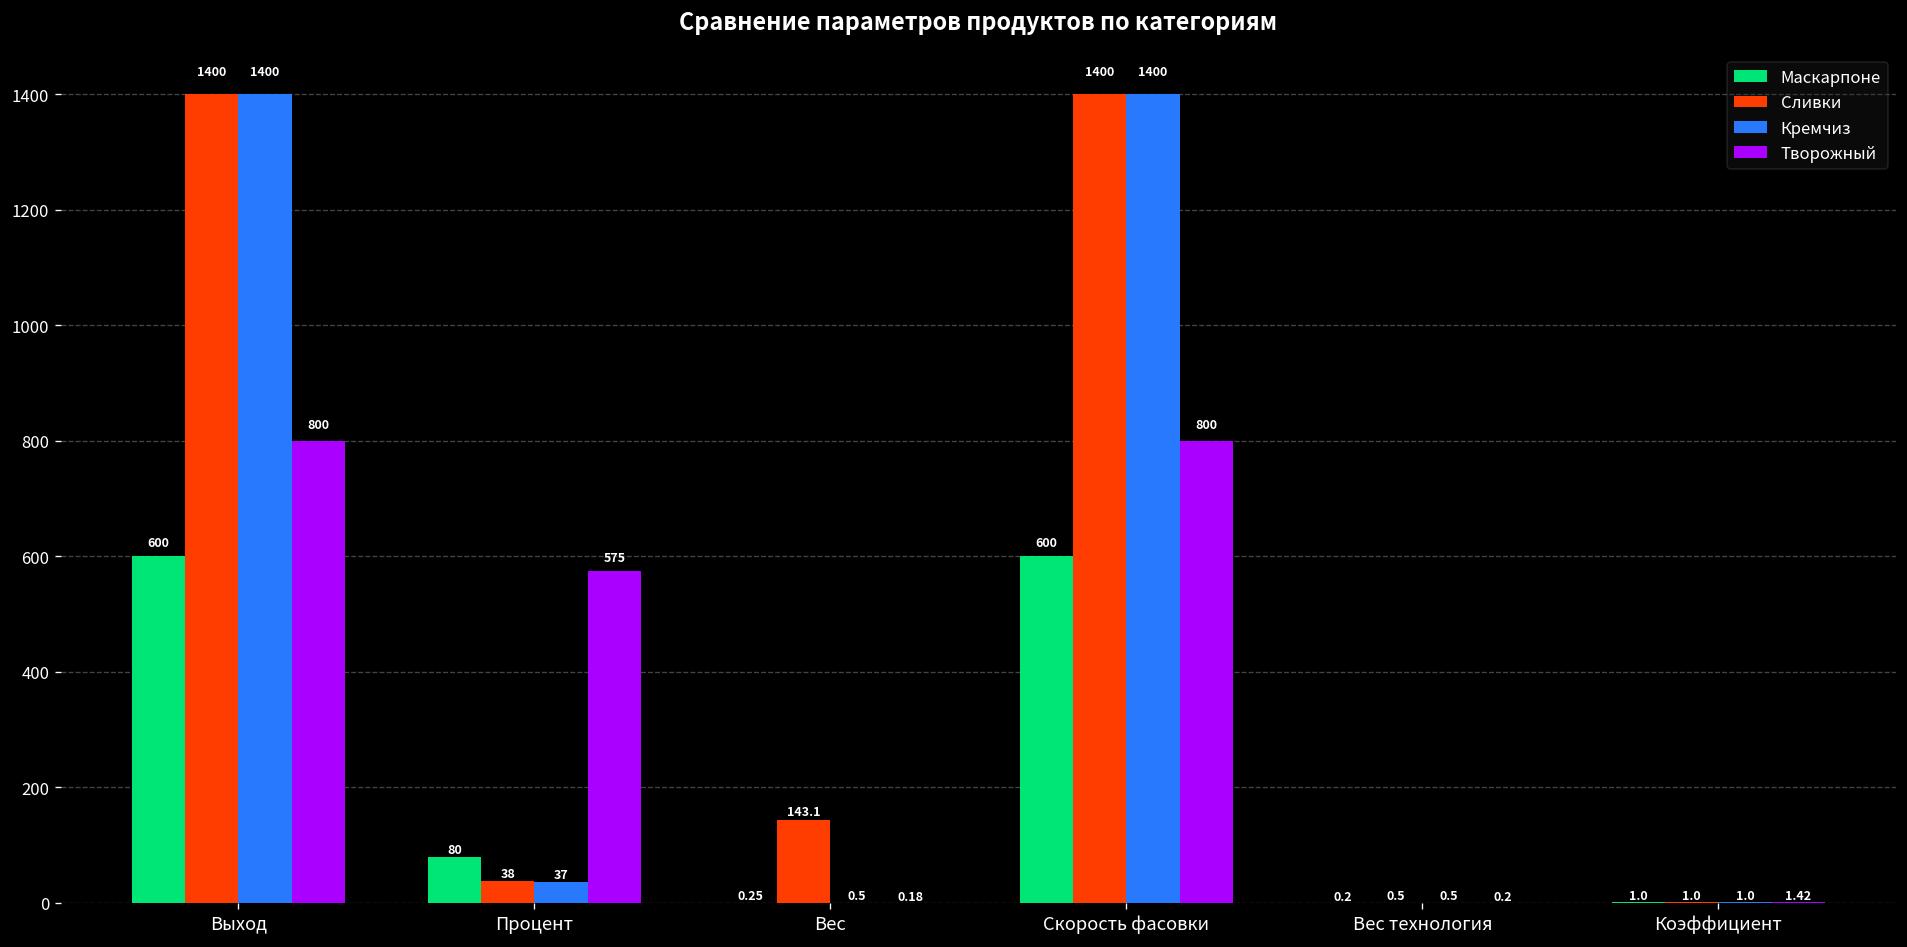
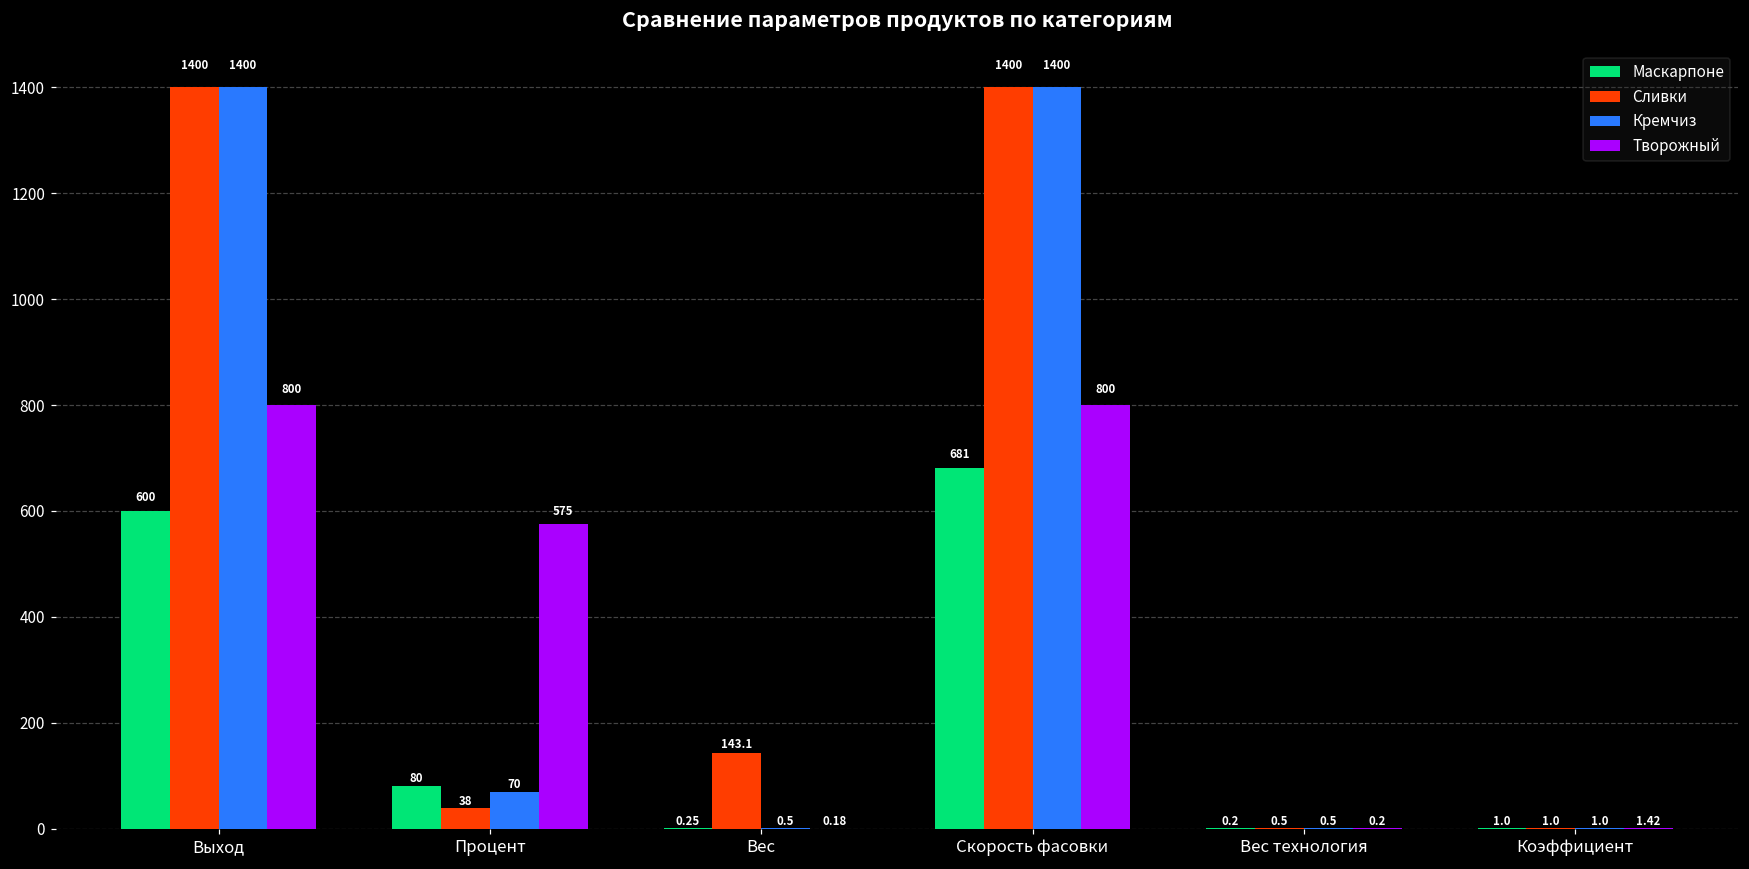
  {
    "Маскарпоне": {
      "Выход": 600,
      "Процент": 80,
      "Вес": 0.25,
-     "Скорость фасовки": 600,
+     "Скорость фасовки": 681,
      "Вес технология": 0.2,
      "Коэффициент": 1.0
    },
    "Сливки": {
      "Выход": 1400,
      "Процент": 38,
      "Вес": 143.1,
      "Скорость фасовки": 1400,
      "Вес технология": 0.5,
      "Коэффициент": 1.0
    },
    "Кремчиз": {
      "Выход": 1400,
-     "Процент": 37,
+     "Процент": 70,
      "Вес": 0.5,
      "Скорость фасовки": 1400,
      "Вес технология": 0.5,
      "Коэффициент": 1.0
    },
    "Творожный": {
      "Выход": 800,
      "Процент": 575,
      "Вес": 0.18,
      "Скорость фасовки": 800,
      "Вес технология": 0.2,
      "Коэффициент": 1.42
    }
  }
